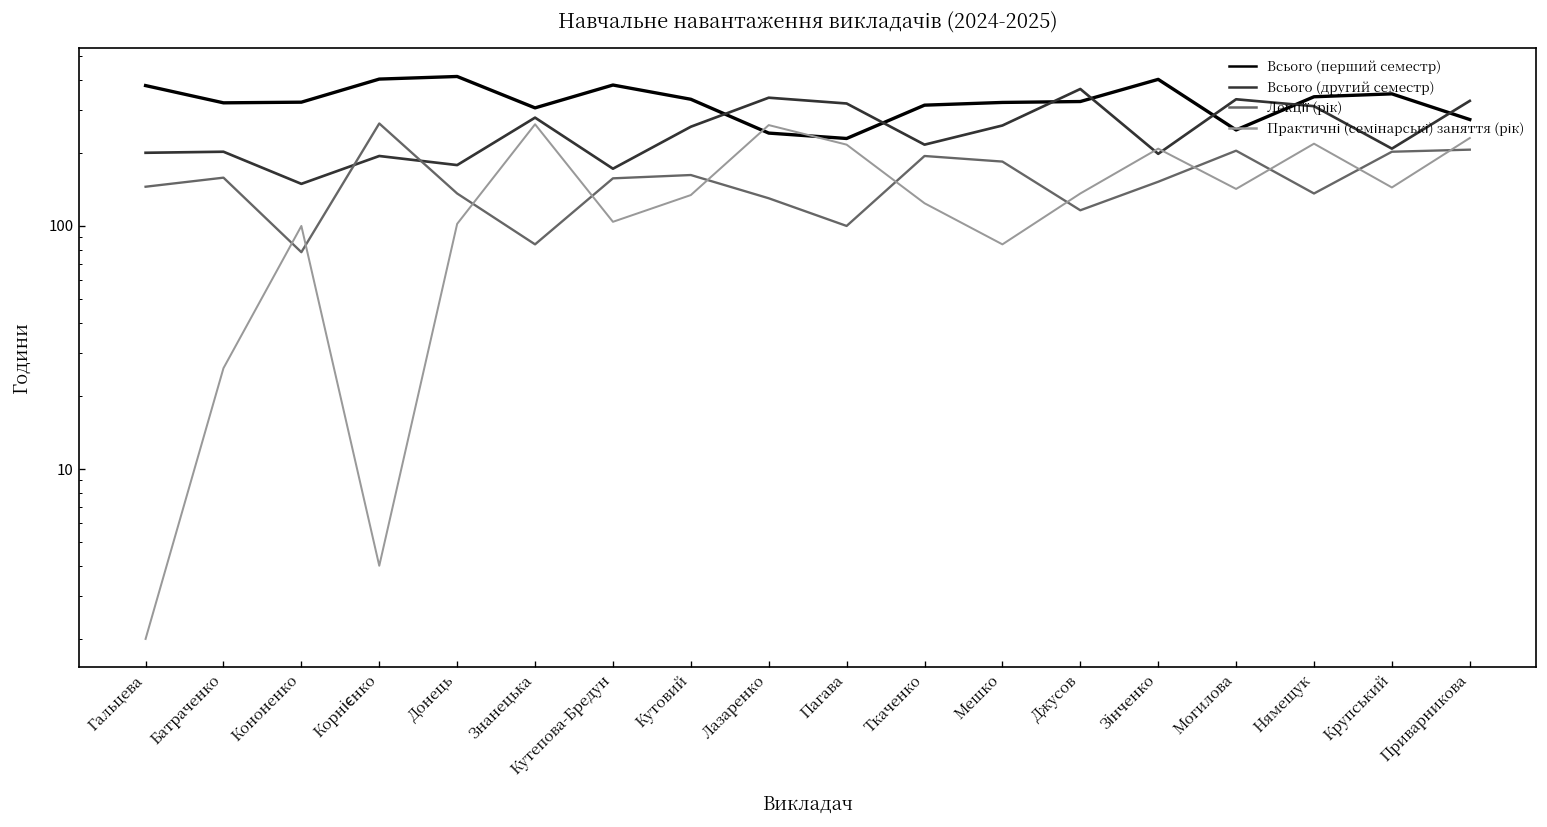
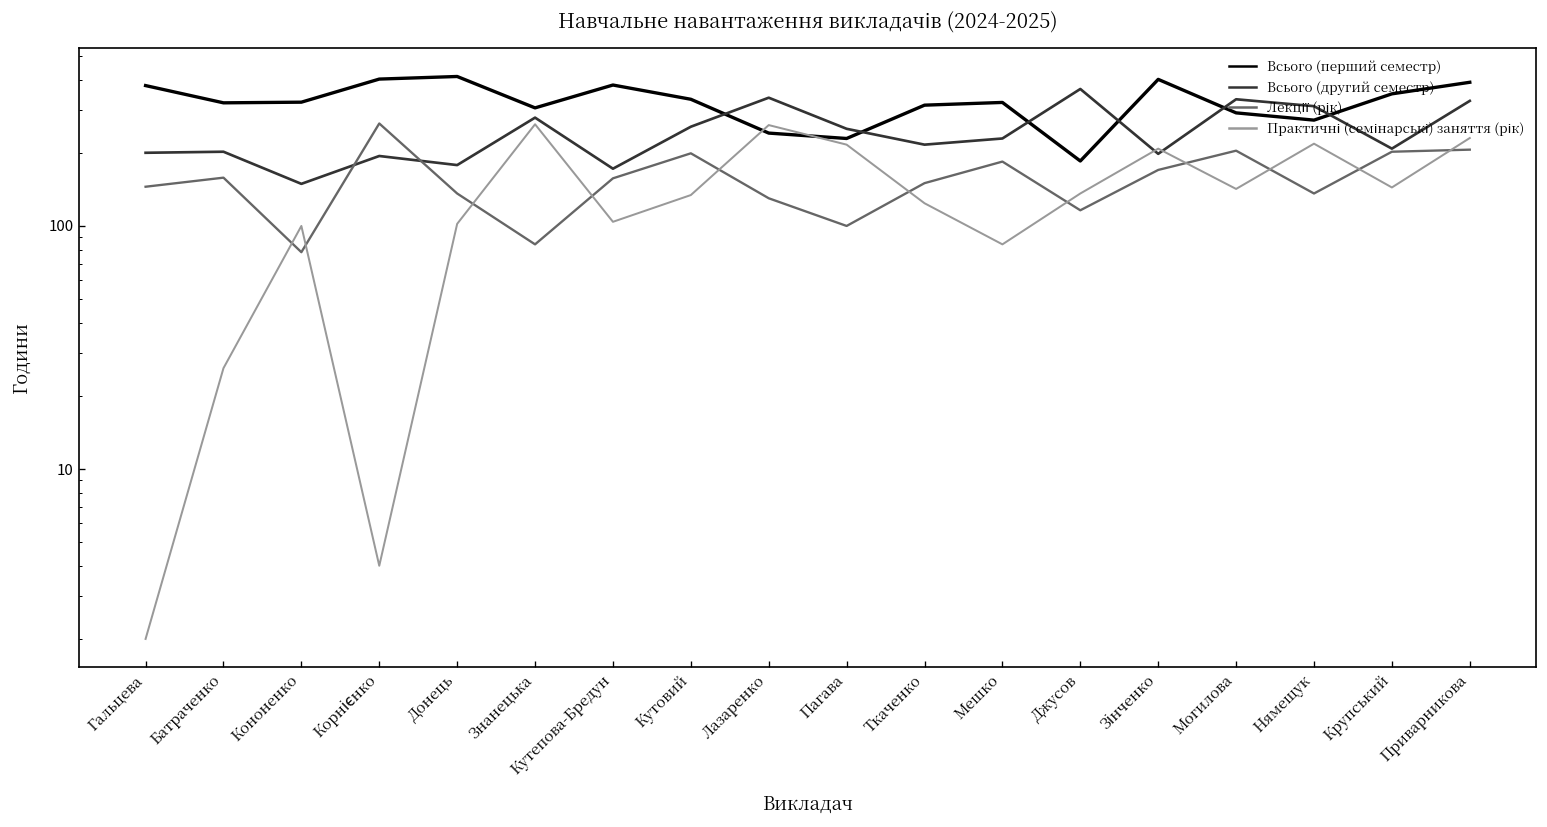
  {
    "Всього (перший семестр)": {
      "Гальцева": 380,
      "Батраченко": 320,
      "Кононенко": 320,
      "Корнієнко": 400,
      "Донець": 410,
      "Знанецька": 310,
      "Кутепова-Бредун": 380,
      "Кутовий": 330,
      "Лазаренко": 240,
      "Пагава": 230,
      "Ткаченко": 310,
      "Мешко": 320,
-     "Джусов": 330,
+     "Джусов": 190,
      "Зінченко": 400,
-     "Могилова": 250,
-     "Нямещук": 340,
+     "Могилова": 290,
+     "Нямещук": 270,
      "Крупський": 350,
-     "Приварникова": 270
+     "Приварникова": 390
    },
    "Всього (другий семестр)": {
      "Гальцева": 200,
      "Батраченко": 200,
      "Кононенко": 150,
      "Корнієнко": 190,
      "Донець": 180,
      "Знанецька": 280,
      "Кутепова-Бредун": 170,
      "Кутовий": 260,
      "Лазаренко": 340,
-     "Пагава": 320,
+     "Пагава": 250,
      "Ткаченко": 220,
-     "Мешко": 260,
+     "Мешко": 230,
      "Джусов": 370,
      "Зінченко": 200,
      "Могилова": 330,
      "Нямещук": 310,
      "Приварникова": 330
    },
    "Лекції (рік)": {
      "Гальцева": 150,
      "Батраченко": 160,
      "Кононенко": 78,
      "Корнієнко": 260,
      "Донець": 140,
      "Знанецька": 84,
      "Кутепова-Бредун": 160,
-     "Кутовий": 160,
+     "Кутовий": 200,
      "Лазаренко": 130,
      "Пагава": 100,
-     "Ткаченко": 190,
+     "Ткаченко": 150,
      "Мешко": 180,
      "Джусов": 120,
-     "Зінченко": 150,
+     "Зінченко": 170,
      "Могилова": 200,
      "Нямещук": 140,
      "Приварникова": 210
    },
    "Практичні (семінарські) заняття (рік)": {
      "Гальцева": 2,
      "Батраченко": 26,
      "Кононенко": 100,
      "Корнієнко": 4,
      "Донець": 100,
      "Знанецька": 260,
      "Кутепова-Бредун": 100,
      "Кутовий": 130,
      "Лазаренко": 260,
      "Пагава": 220,
      "Ткаченко": 120,
      "Мешко": 84,
      "Джусов": 140,
      "Зінченко": 210,
      "Могилова": 140,
      "Нямещук": 220,
      "Крупський": 140,
      "Приварникова": 230
    }
  }
